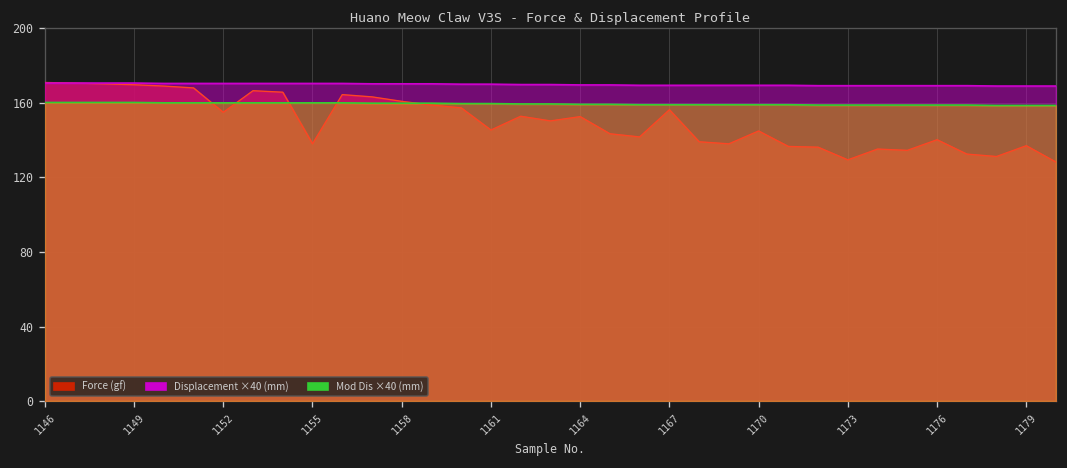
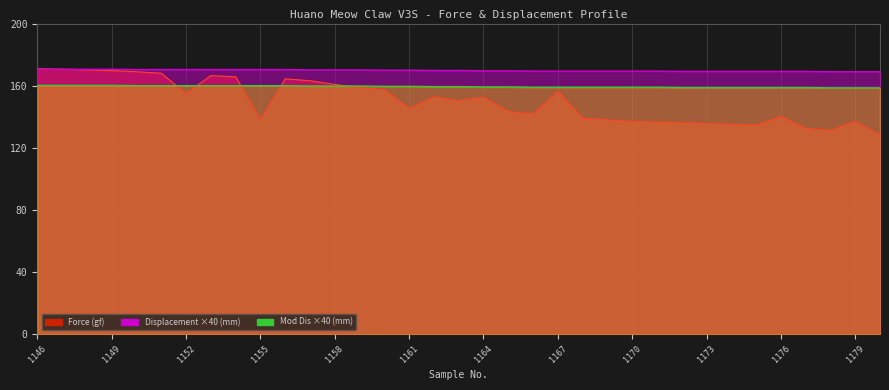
  {
    "Force (gf)": {
      "1152": 155,
      "1155": 138,
      "1161": 145,
      "1164": 153,
      "1167": 156,
-     "1170": 145,
-     "1173": 129,
+     "1170": 137,
+     "1173": 136,
      "1176": 140,
      "1179": 137
    },
    "Displacement ×40 (mm)": {
      "1152": 170,
      "1155": 170,
      "1158": 170,
      "1161": 170,
      "1164": 170,
      "1167": 169,
      "1170": 169,
      "1173": 169,
      "1176": 169,
      "1179": 169
    }
  }
